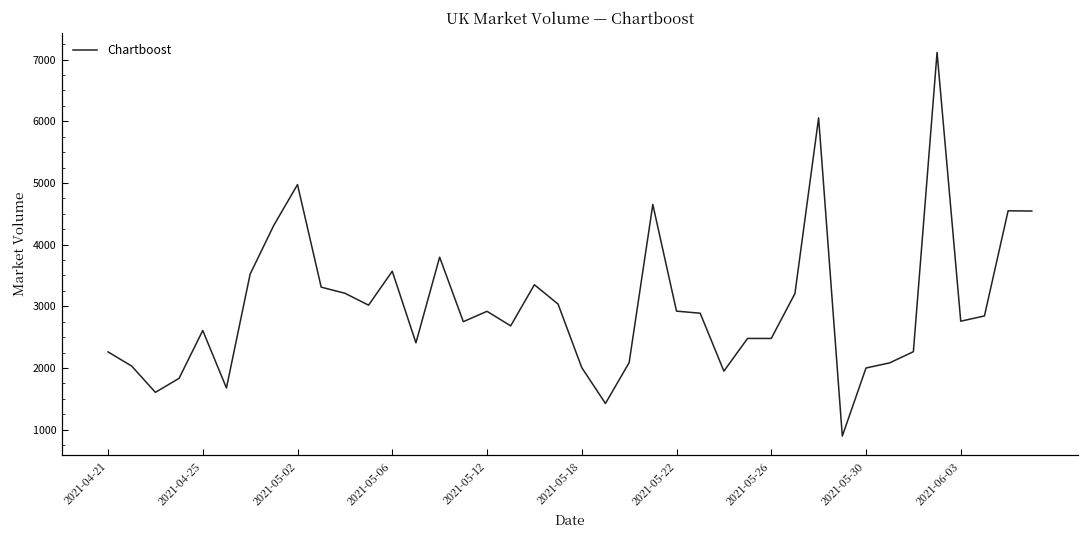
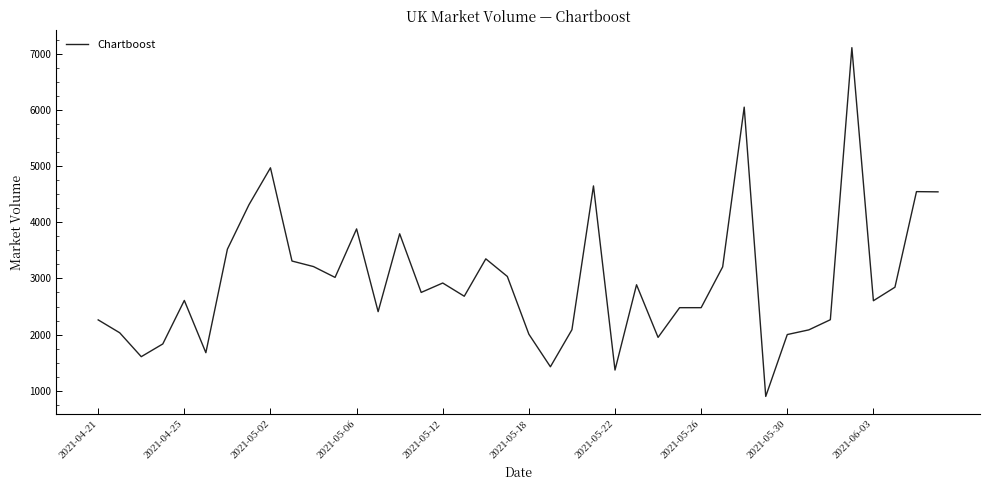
  {
    "2021-04-21": 2300,
    "2021-04-25": 2600,
    "2021-05-02": 5000,
-   "2021-05-06": 3600,
+   "2021-05-06": 3900,
    "2021-05-12": 2900,
    "2021-05-18": 2000,
-   "2021-05-22": 2900,
+   "2021-05-22": 1400,
    "2021-05-26": 2500,
    "2021-05-30": 2000,
-   "2021-06-03": 2800
+   "2021-06-03": 2600
  }
